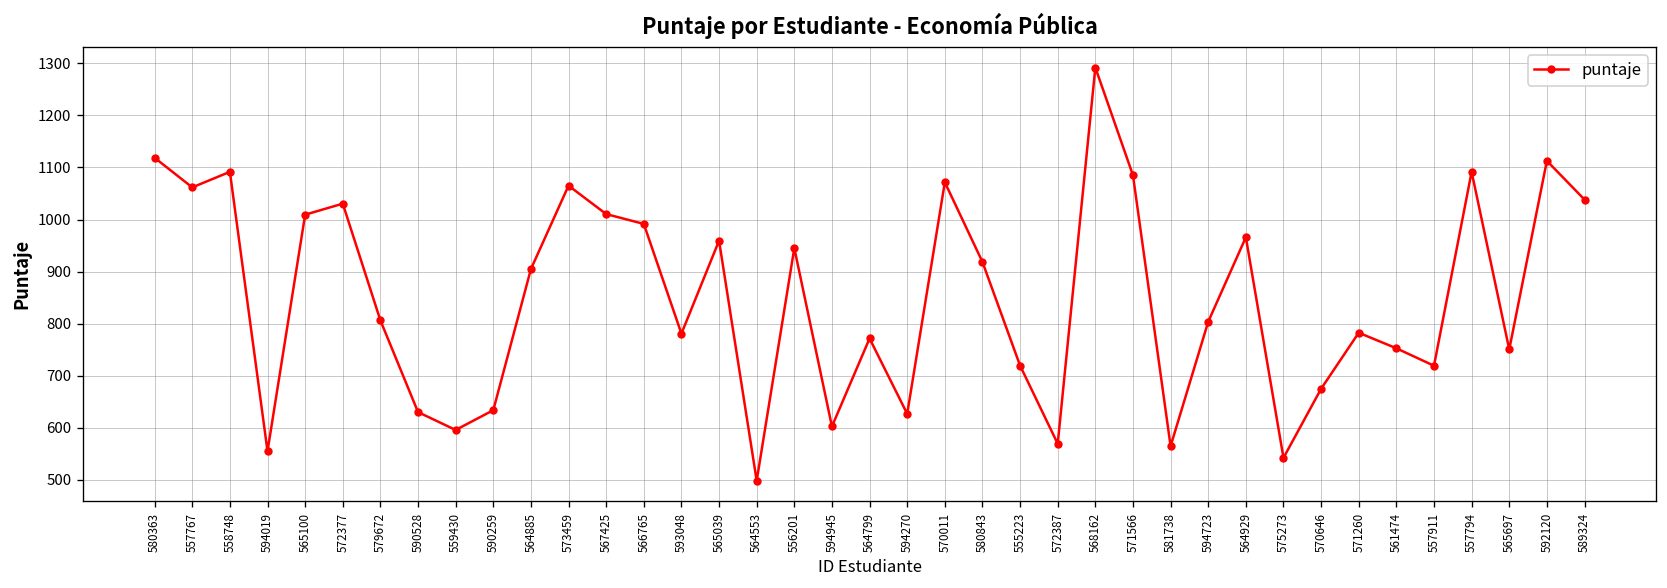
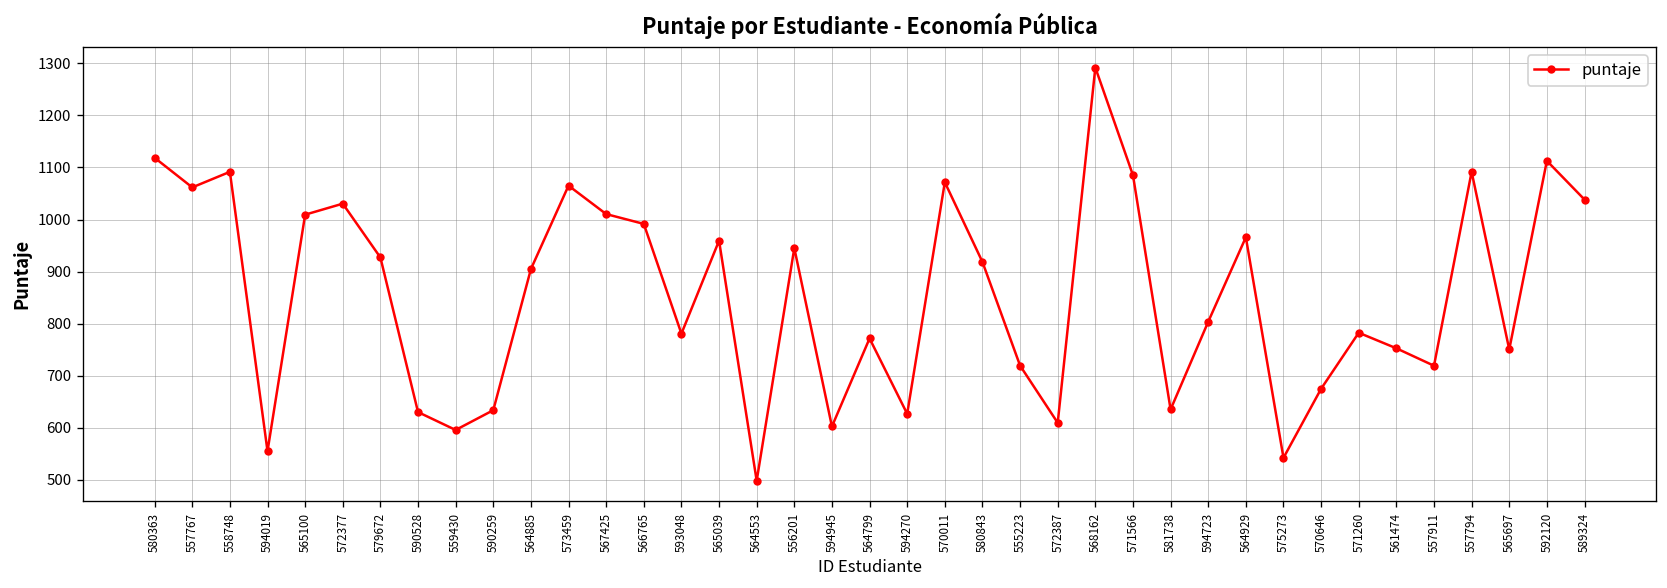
  {
    "580363": 1120,
    "557767": 1060,
    "558748": 1090,
    "594019": 560,
    "565100": 1010,
    "572377": 1030,
-   "579672": 810,
+   "579672": 930,
    "590528": 630,
    "559430": 600,
    "590259": 630,
    "564885": 900,
    "573459": 1070,
    "567425": 1010,
    "566765": 990,
    "593048": 780,
    "565039": 960,
    "564553": 500,
    "556201": 950,
    "594945": 600,
    "564799": 770,
    "594270": 630,
    "570011": 1070,
    "580843": 920,
    "555223": 720,
-   "572387": 570,
+   "572387": 610,
    "568162": 1290,
    "571566": 1090,
-   "581738": 560,
+   "581738": 640,
    "594723": 800,
    "564929": 970,
    "575273": 540,
    "570646": 680,
    "571260": 780,
    "561474": 750,
    "557911": 720,
    "557794": 1090,
    "565697": 750,
    "592120": 1110,
    "589324": 1040
  }
